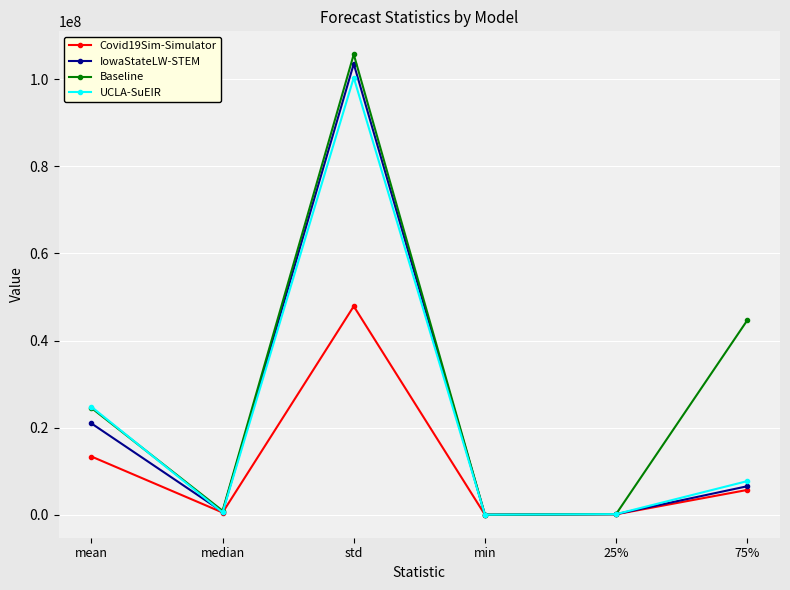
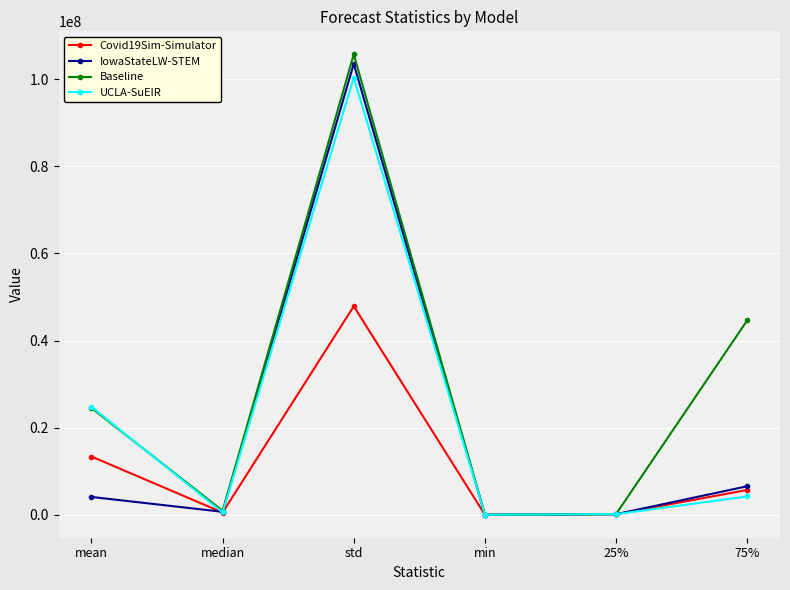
  {
    "Covid19Sim-Simulator": {
      "mean": 13000000,
      "std": 48000000,
      "75%": 6000000
    },
    "IowaStateLW-STEM": {
-     "mean": 21000000,
+     "mean": 4000000,
      "std": 104000000,
      "75%": 7000000
    },
    "Baseline": {
      "std": 106000000,
      "75%": 45000000
    },
    "UCLA-SuEIR": {
      "std": 100000000,
-     "75%": 8000000
+     "75%": 4000000
    }
  }
